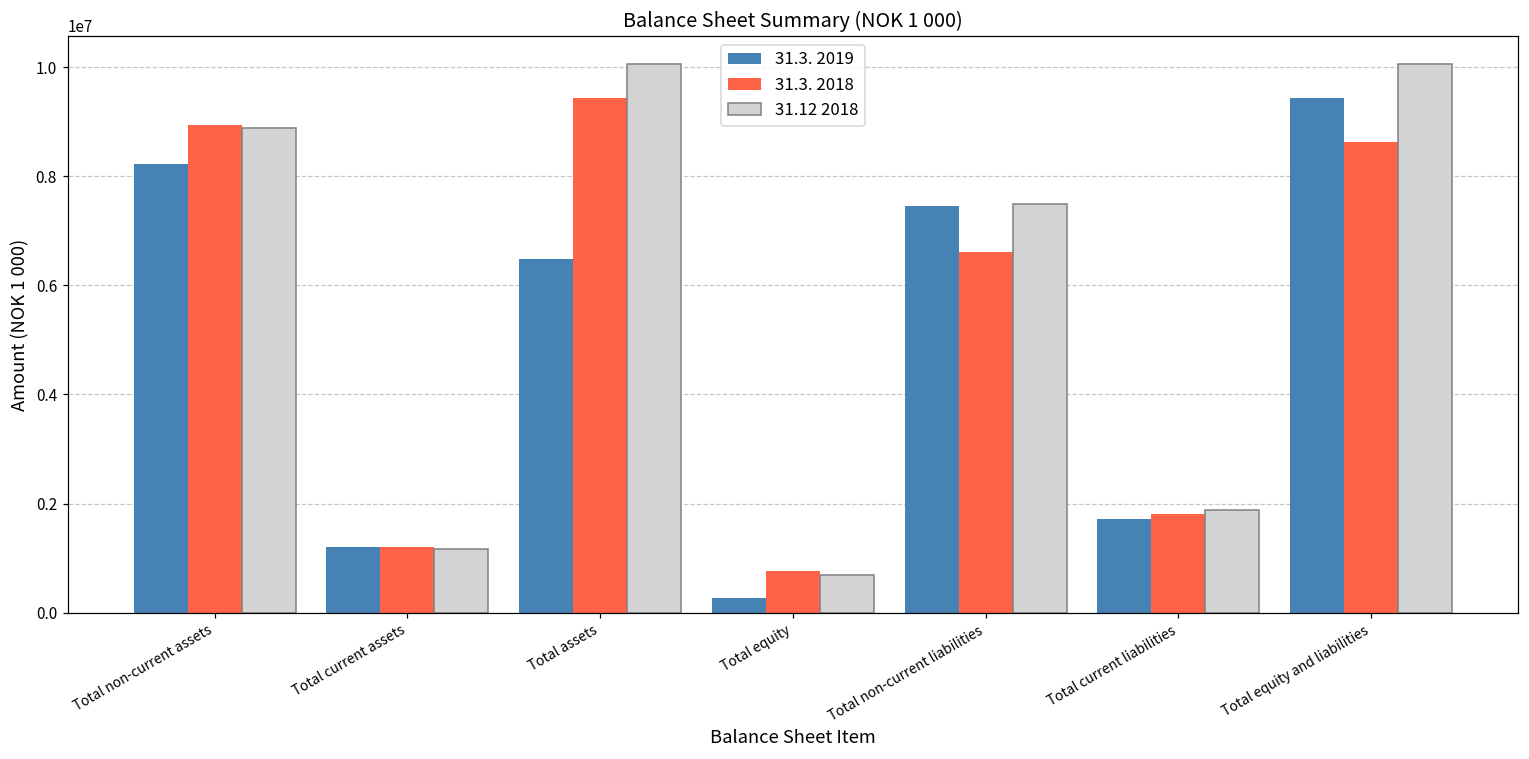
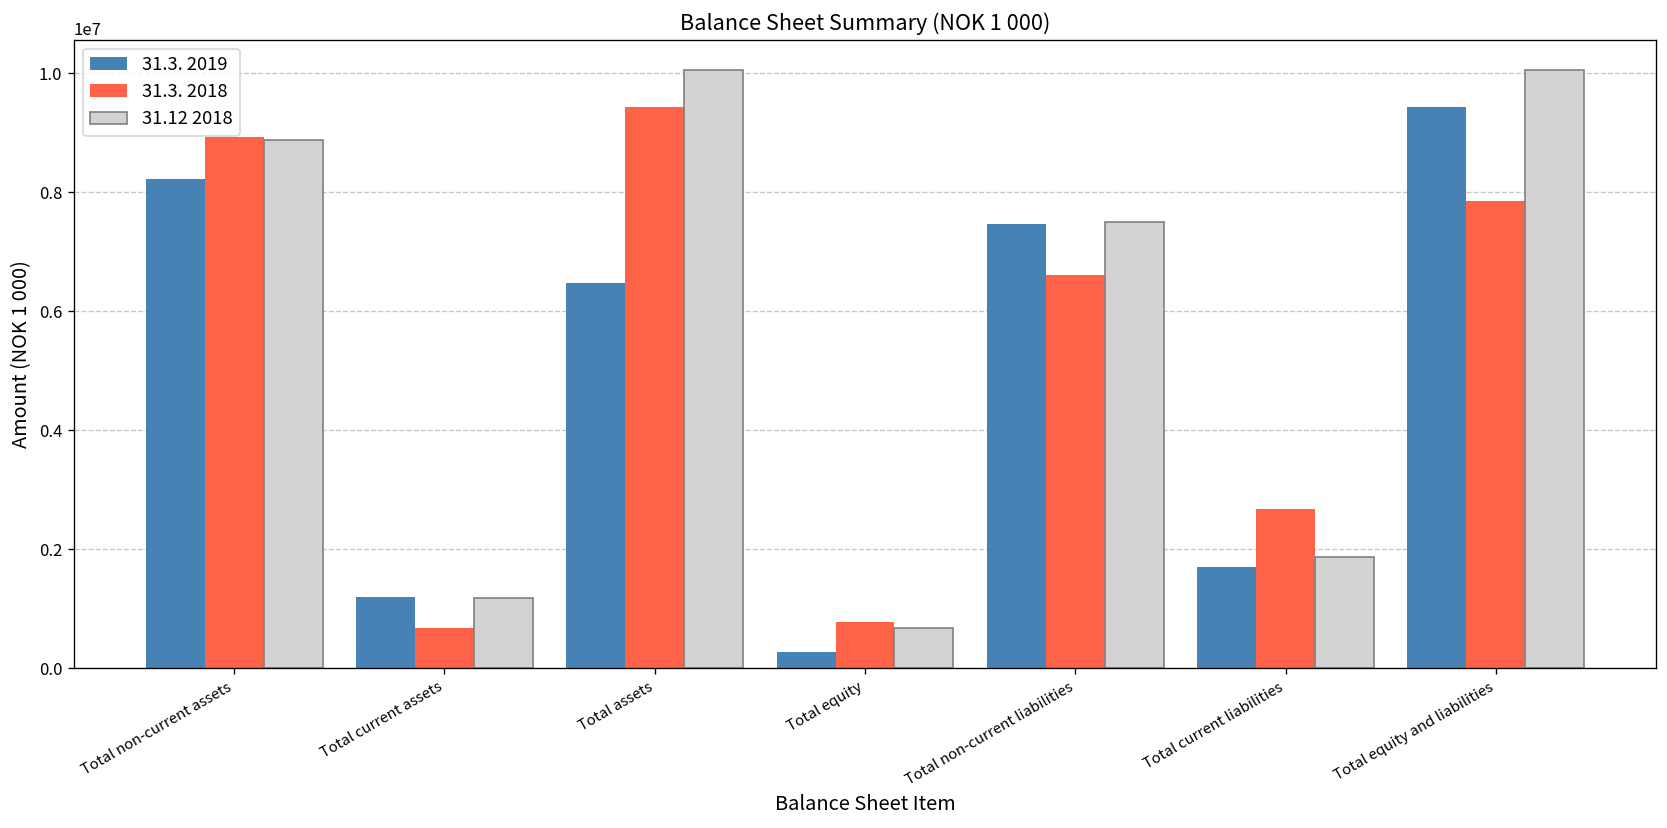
  {
    "31.3. 2019": {
      "Total non-current assets": 8200000,
      "Total current assets": 1200000,
      "Total assets": 6500000,
      "Total equity": 300000,
      "Total non-current liabilities": 7500000,
      "Total current liabilities": 1700000,
      "Total equity and liabilities": 9400000
    },
    "31.3. 2018": {
      "Total non-current assets": 8900000,
-     "Total current assets": 1200000,
+     "Total current assets": 700000,
      "Total assets": 9400000,
      "Total equity": 800000,
      "Total non-current liabilities": 6600000,
-     "Total current liabilities": 1800000,
-     "Total equity and liabilities": 8600000
+     "Total current liabilities": 2700000,
+     "Total equity and liabilities": 7800000
    },
    "31.12 2018": {
      "Total non-current assets": 8900000,
      "Total current assets": 1200000,
      "Total assets": 10100000,
      "Total equity": 700000,
      "Total non-current liabilities": 7500000,
      "Total current liabilities": 1900000,
      "Total equity and liabilities": 10100000
    }
  }
